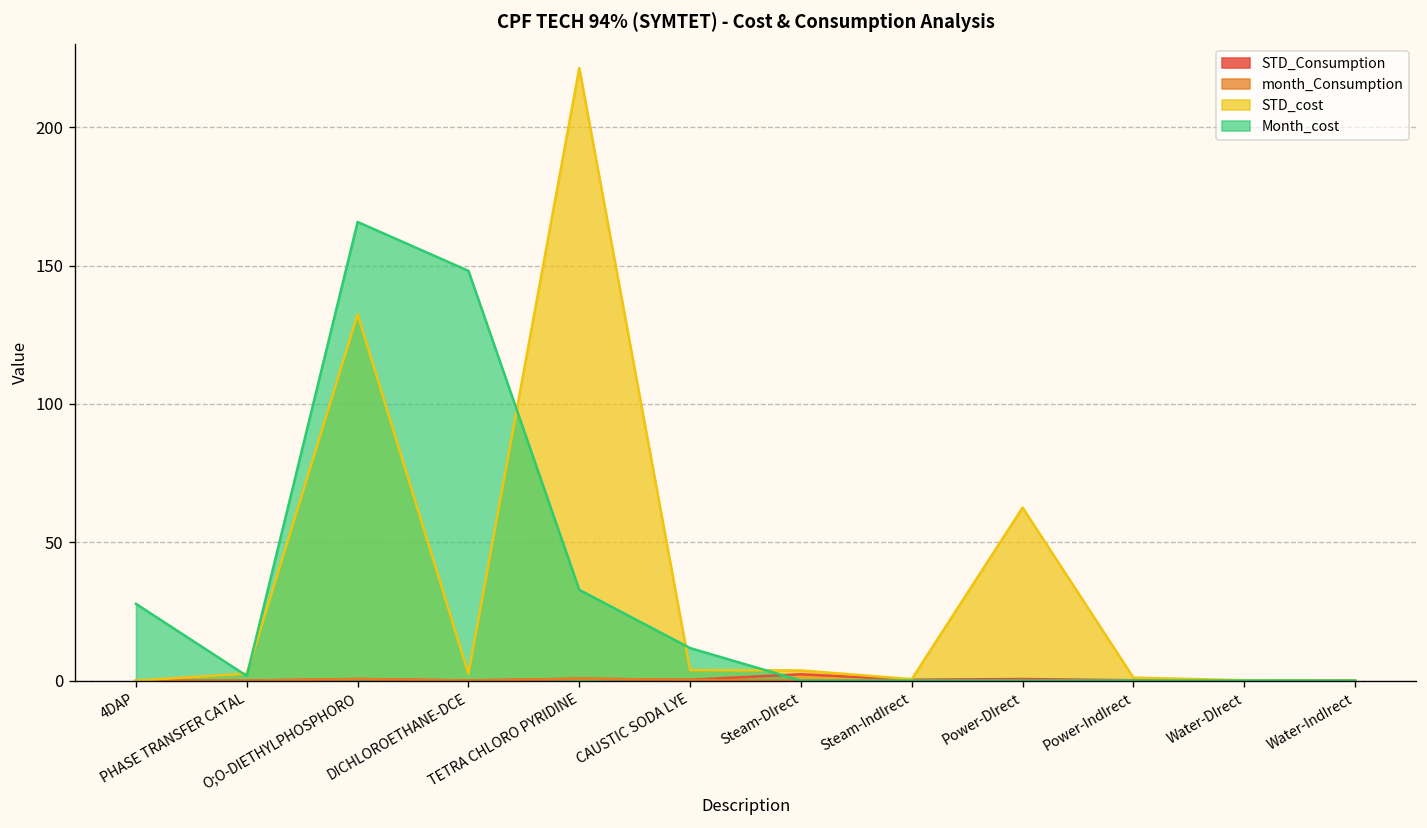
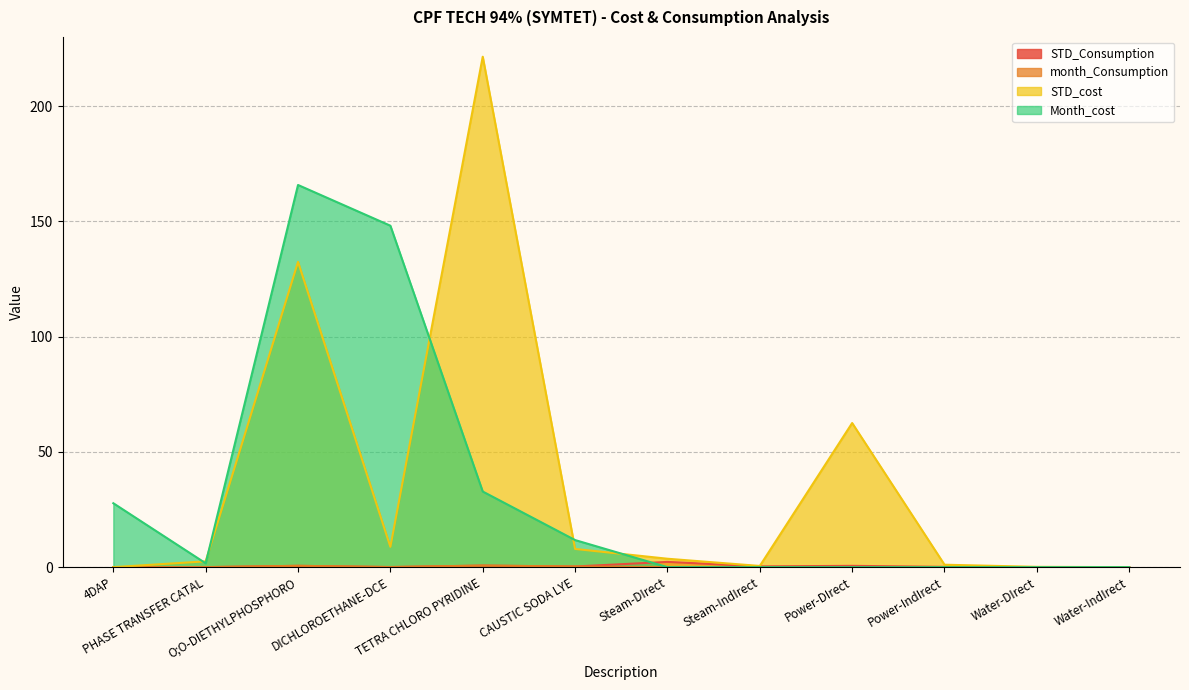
  {
    "STD_cost": {
      "O;O-DIETHYLPHOSPHORO": 132,
-     "DICHLOROETHANE-DCE": 3,
+     "DICHLOROETHANE-DCE": 9,
      "TETRA CHLORO PYRIDINE": 221,
-     "CAUSTIC SODA LYE": 4,
+     "CAUSTIC SODA LYE": 8,
      "Steam-DIrect": 4,
      "Power-DIrect": 63
    },
    "Month_cost": {
      "4DAP": 28,
      "O;O-DIETHYLPHOSPHORO": 166,
      "DICHLOROETHANE-DCE": 148,
      "TETRA CHLORO PYRIDINE": 33,
      "CAUSTIC SODA LYE": 12
    }
  }
